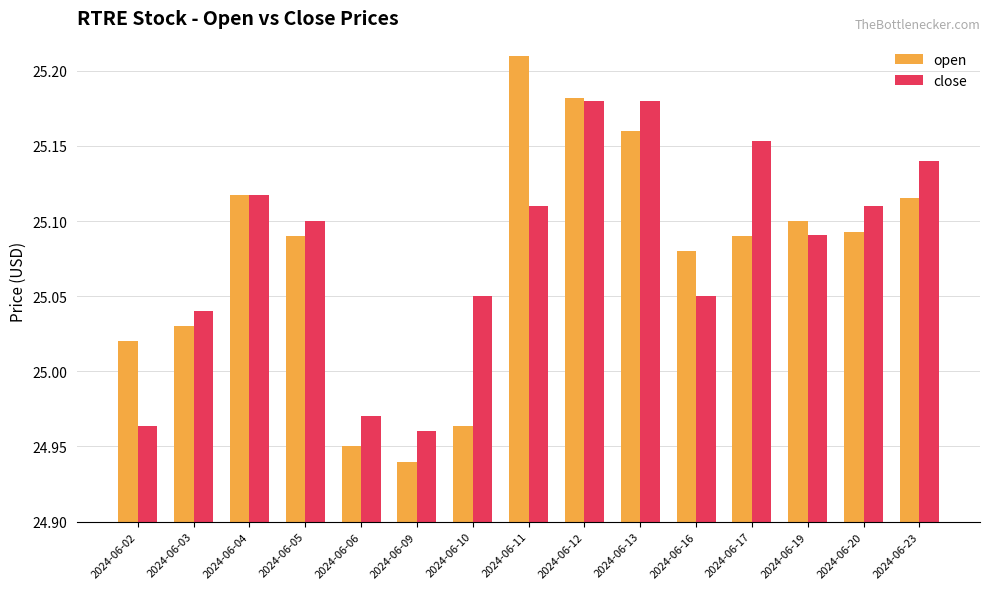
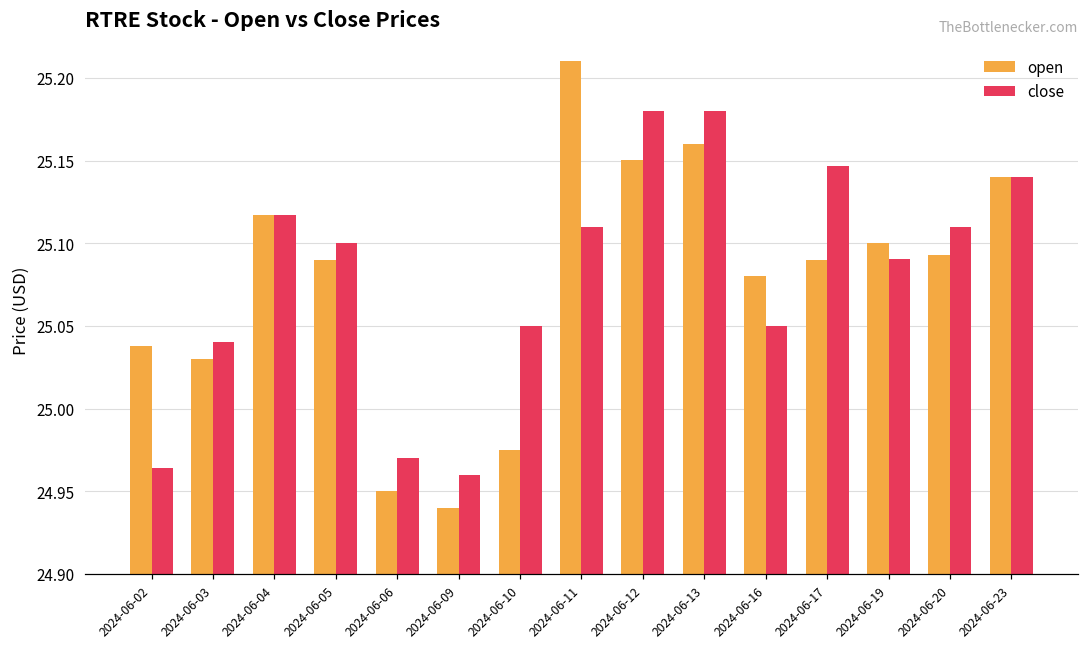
  {
    "open": {
-     "2024-06-02": 25.020,
+     "2024-06-02": 25.038,
      "2024-06-03": 25.030,
      "2024-06-04": 25.117,
      "2024-06-05": 25.090,
      "2024-06-06": 24.950,
      "2024-06-09": 24.940,
-     "2024-06-10": 24.963,
+     "2024-06-10": 24.975,
      "2024-06-11": 25.210,
-     "2024-06-12": 25.182,
+     "2024-06-12": 25.151,
      "2024-06-13": 25.160,
      "2024-06-16": 25.080,
      "2024-06-17": 25.090,
      "2024-06-19": 25.100,
      "2024-06-20": 25.093,
-     "2024-06-23": 25.115
+     "2024-06-23": 25.140
    },
    "close": {
      "2024-06-02": 24.964,
      "2024-06-03": 25.040,
      "2024-06-04": 25.117,
      "2024-06-05": 25.100,
      "2024-06-06": 24.970,
      "2024-06-09": 24.960,
      "2024-06-10": 25.050,
      "2024-06-11": 25.110,
      "2024-06-12": 25.180,
      "2024-06-13": 25.180,
      "2024-06-16": 25.050,
-     "2024-06-17": 25.153,
+     "2024-06-17": 25.147,
      "2024-06-19": 25.090,
      "2024-06-20": 25.110,
      "2024-06-23": 25.140
    }
  }
